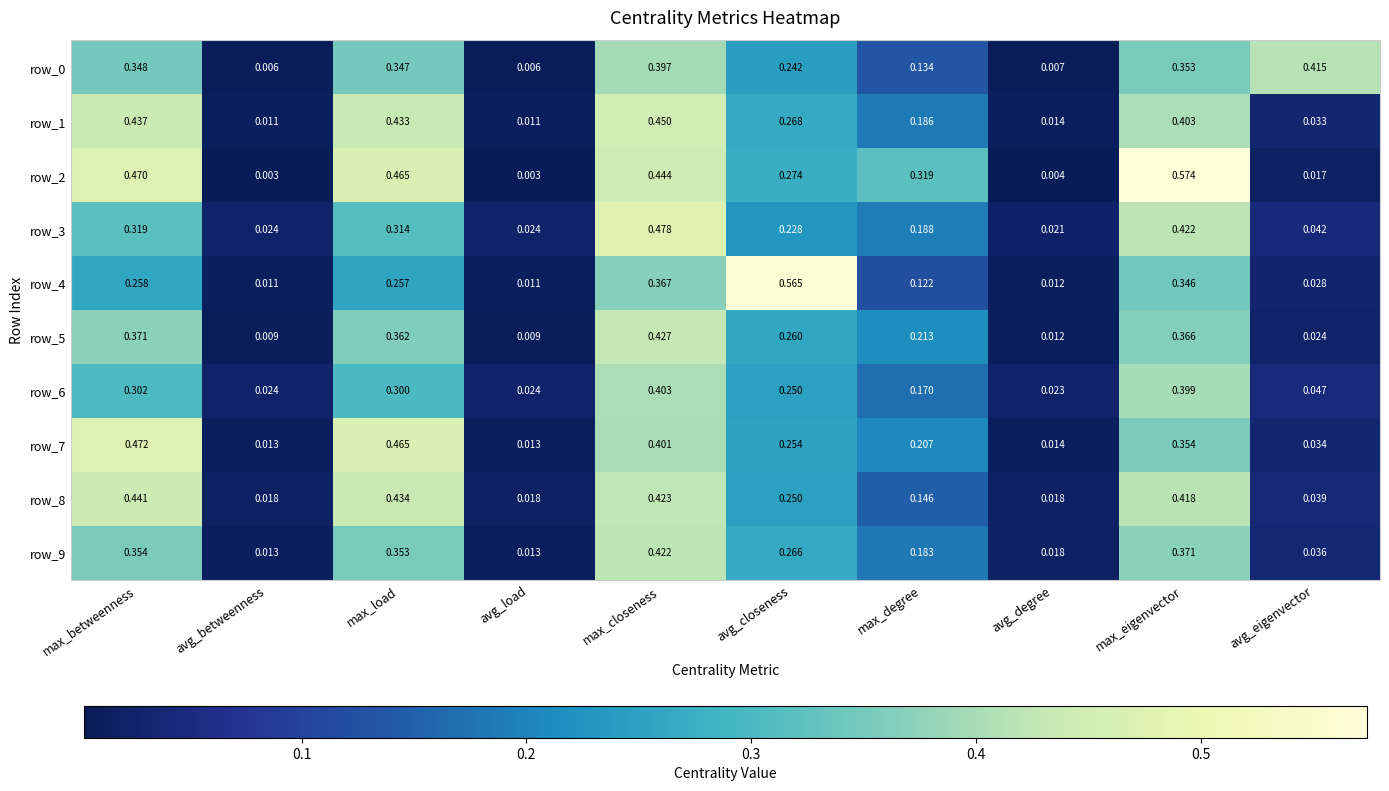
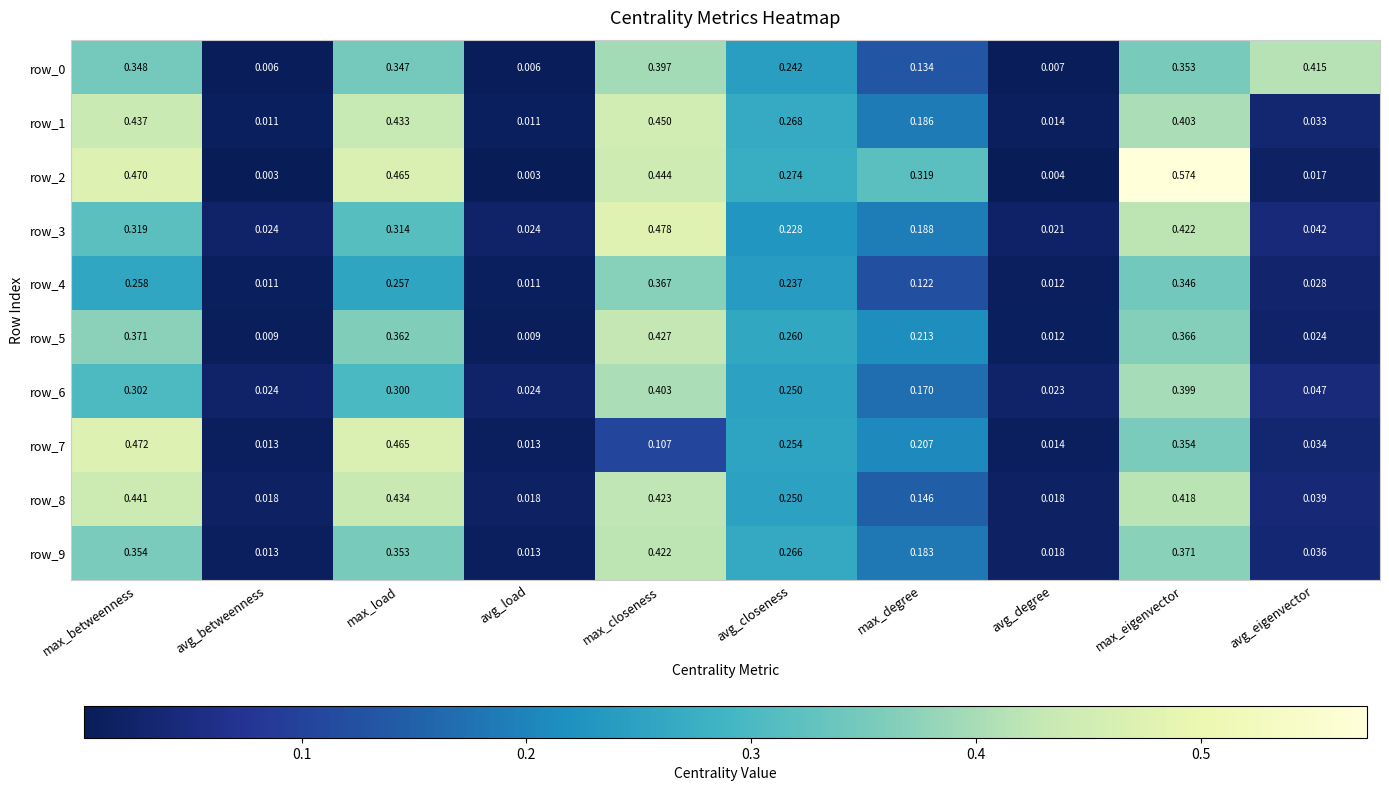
  {
    "row_0": {
      "max_betweenness": 0.348,
      "avg_betweenness": 0.006,
      "max_load": 0.347,
      "avg_load": 0.006,
      "max_closeness": 0.397,
      "avg_closeness": 0.242,
      "max_degree": 0.134,
      "avg_degree": 0.007,
      "max_eigenvector": 0.353,
      "avg_eigenvector": 0.415
    },
    "row_1": {
      "max_betweenness": 0.437,
      "avg_betweenness": 0.011,
      "max_load": 0.433,
      "avg_load": 0.011,
      "max_closeness": 0.450,
      "avg_closeness": 0.268,
      "max_degree": 0.186,
      "avg_degree": 0.014,
      "max_eigenvector": 0.403,
      "avg_eigenvector": 0.033
    },
    "row_2": {
      "max_betweenness": 0.470,
      "avg_betweenness": 0.003,
      "max_load": 0.465,
      "avg_load": 0.003,
      "max_closeness": 0.444,
      "avg_closeness": 0.274,
      "max_degree": 0.319,
      "avg_degree": 0.004,
      "max_eigenvector": 0.574,
      "avg_eigenvector": 0.017
    },
    "row_3": {
      "max_betweenness": 0.319,
      "avg_betweenness": 0.024,
      "max_load": 0.314,
      "avg_load": 0.024,
      "max_closeness": 0.478,
      "avg_closeness": 0.228,
      "max_degree": 0.188,
      "avg_degree": 0.021,
      "max_eigenvector": 0.422,
      "avg_eigenvector": 0.042
    },
    "row_4": {
      "max_betweenness": 0.258,
      "avg_betweenness": 0.011,
      "max_load": 0.257,
      "avg_load": 0.011,
      "max_closeness": 0.367,
-     "avg_closeness": 0.565,
+     "avg_closeness": 0.237,
      "max_degree": 0.122,
      "avg_degree": 0.012,
      "max_eigenvector": 0.346,
      "avg_eigenvector": 0.028
    },
    "row_5": {
      "max_betweenness": 0.371,
      "avg_betweenness": 0.009,
      "max_load": 0.362,
      "avg_load": 0.009,
      "max_closeness": 0.427,
      "avg_closeness": 0.260,
      "max_degree": 0.213,
      "avg_degree": 0.012,
      "max_eigenvector": 0.366,
      "avg_eigenvector": 0.024
    },
    "row_6": {
      "max_betweenness": 0.302,
      "avg_betweenness": 0.024,
      "max_load": 0.300,
      "avg_load": 0.024,
      "max_closeness": 0.403,
      "avg_closeness": 0.250,
      "max_degree": 0.170,
      "avg_degree": 0.023,
      "max_eigenvector": 0.399,
      "avg_eigenvector": 0.047
    },
    "row_7": {
      "max_betweenness": 0.472,
      "avg_betweenness": 0.013,
      "max_load": 0.465,
      "avg_load": 0.013,
-     "max_closeness": 0.401,
+     "max_closeness": 0.107,
      "avg_closeness": 0.254,
      "max_degree": 0.207,
      "avg_degree": 0.014,
      "max_eigenvector": 0.354,
      "avg_eigenvector": 0.034
    },
    "row_8": {
      "max_betweenness": 0.441,
      "avg_betweenness": 0.018,
      "max_load": 0.434,
      "avg_load": 0.018,
      "max_closeness": 0.423,
      "avg_closeness": 0.250,
      "max_degree": 0.146,
      "avg_degree": 0.018,
      "max_eigenvector": 0.418,
      "avg_eigenvector": 0.039
    },
    "row_9": {
      "max_betweenness": 0.354,
      "avg_betweenness": 0.013,
      "max_load": 0.353,
      "avg_load": 0.013,
      "max_closeness": 0.422,
      "avg_closeness": 0.266,
      "max_degree": 0.183,
      "avg_degree": 0.018,
      "max_eigenvector": 0.371,
      "avg_eigenvector": 0.036
    }
  }
